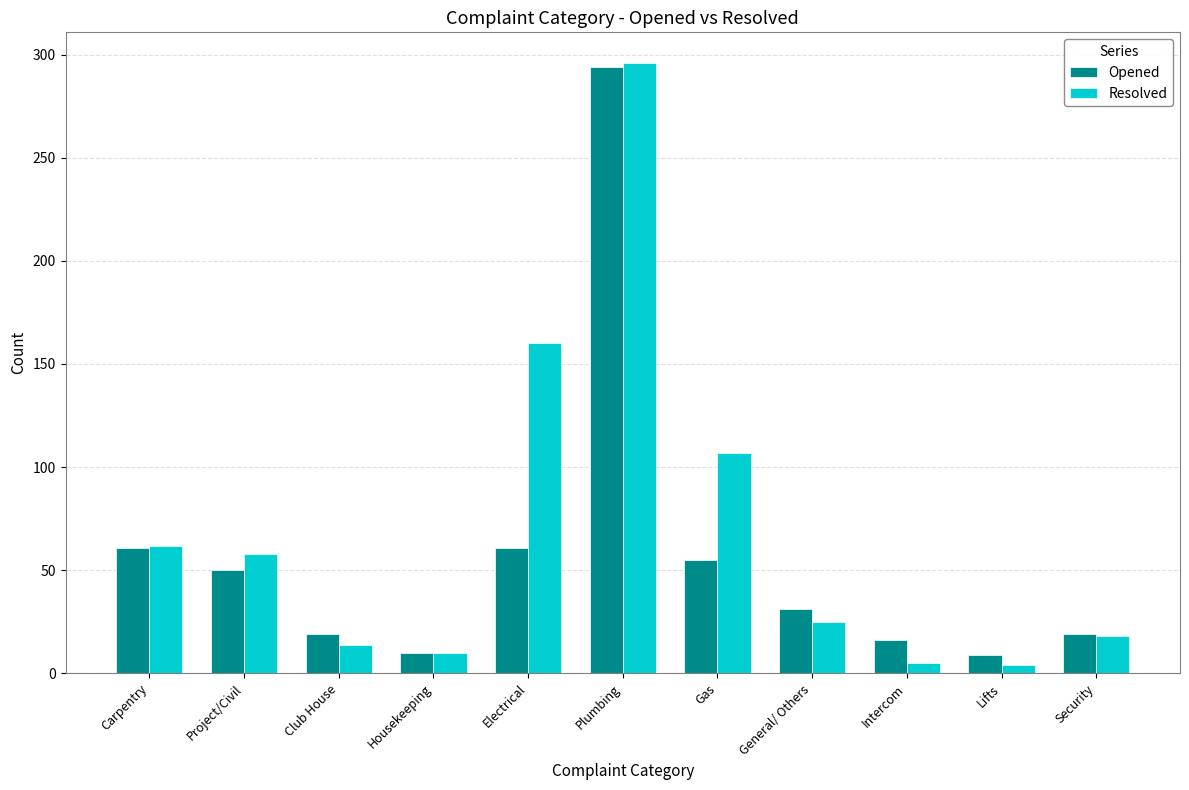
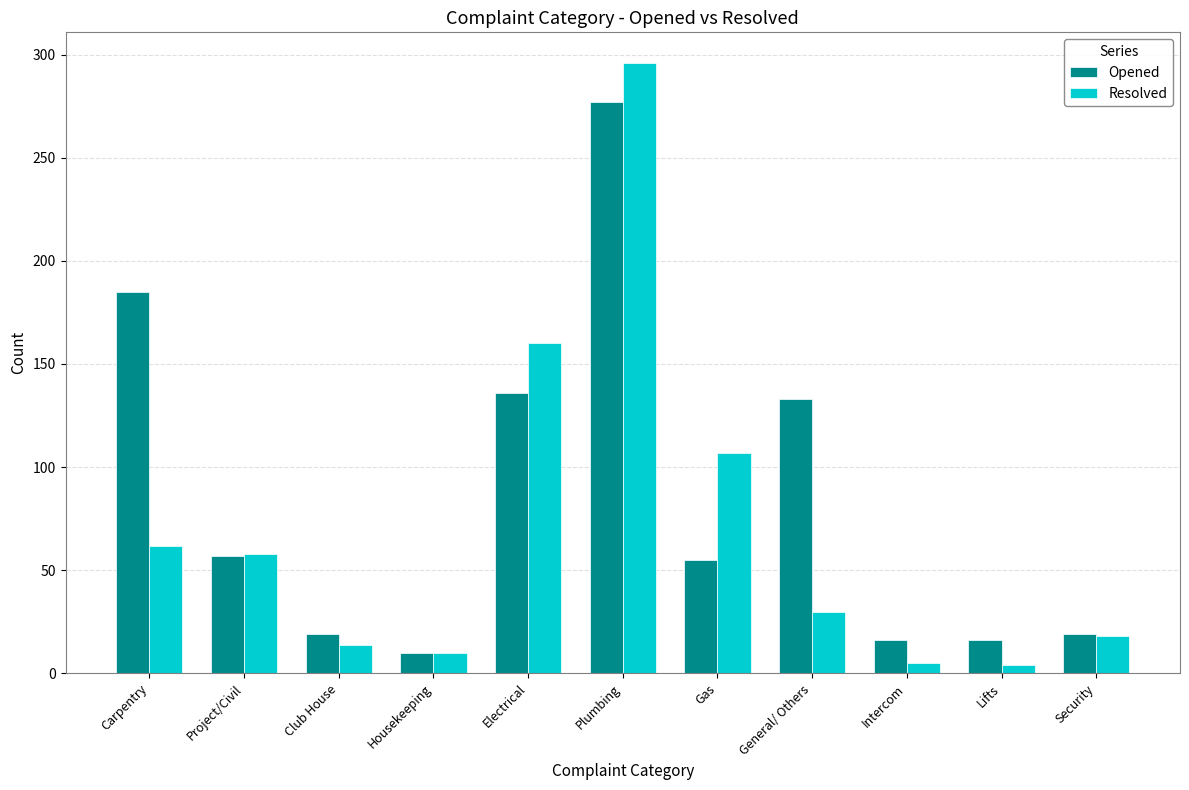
  {
    "Opened": {
-     "Carpentry": 61,
-     "Project/Civil": 50,
+     "Carpentry": 185,
+     "Project/Civil": 57,
      "Club House": 19,
      "Housekeeping": 10,
-     "Electrical": 61,
-     "Plumbing": 294,
+     "Electrical": 136,
+     "Plumbing": 277,
      "Gas": 55,
-     "General/ Others": 31,
+     "General/ Others": 133,
      "Intercom": 16,
-     "Lifts": 9,
+     "Lifts": 16,
      "Security": 19
    },
    "Resolved": {
      "Carpentry": 62,
      "Project/Civil": 58,
      "Club House": 14,
      "Housekeeping": 10,
      "Electrical": 160,
      "Plumbing": 296,
      "Gas": 107,
-     "General/ Others": 25,
+     "General/ Others": 30,
      "Intercom": 5,
      "Lifts": 4,
      "Security": 18
    }
  }
